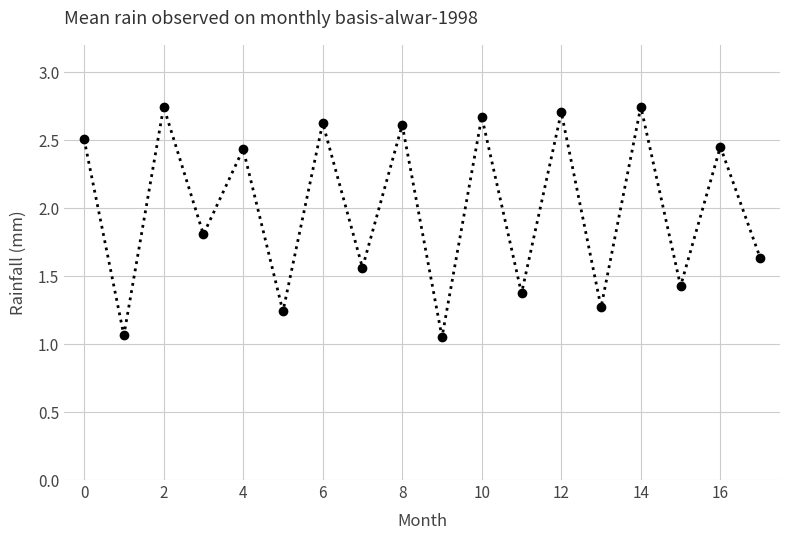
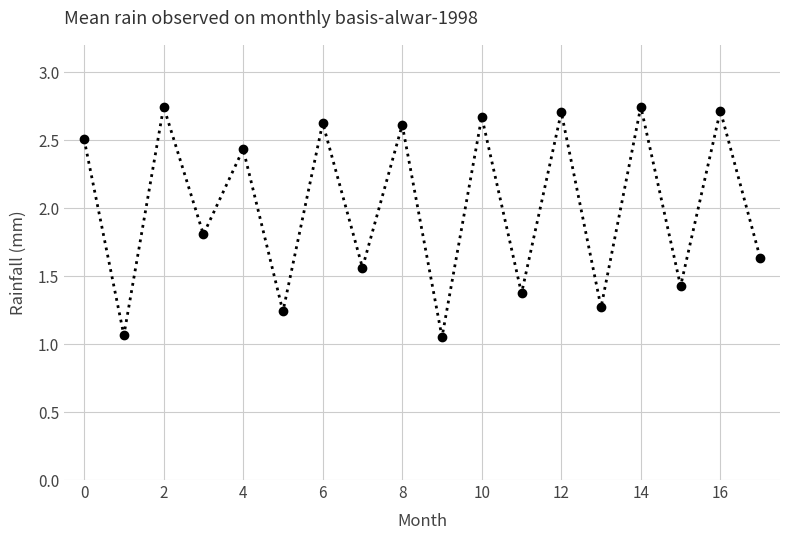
  {
    "0": 2.51,
    "2": 2.74,
    "4": 2.43,
    "6": 2.63,
    "8": 2.61,
    "10": 2.67,
    "12": 2.70,
    "14": 2.75,
-   "16": 2.45
+   "16": 2.72
  }
